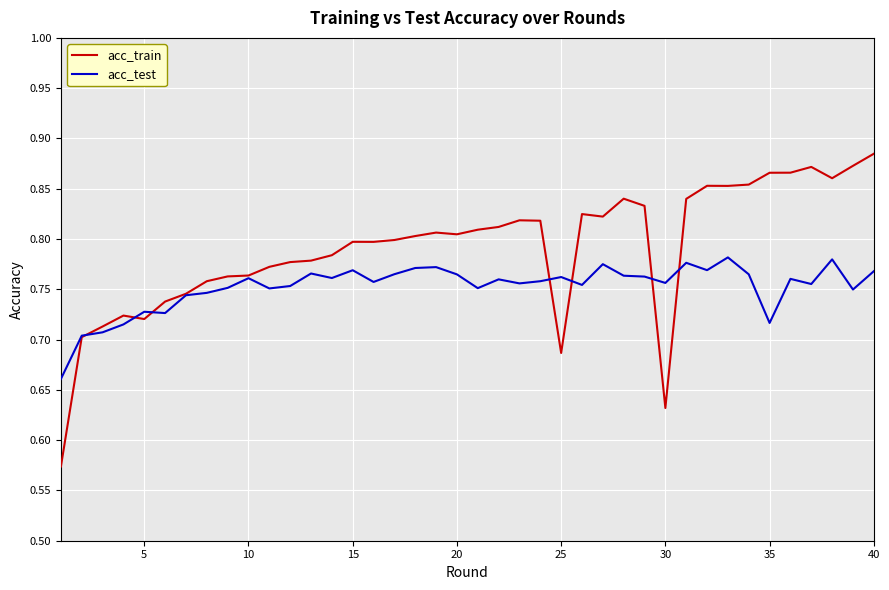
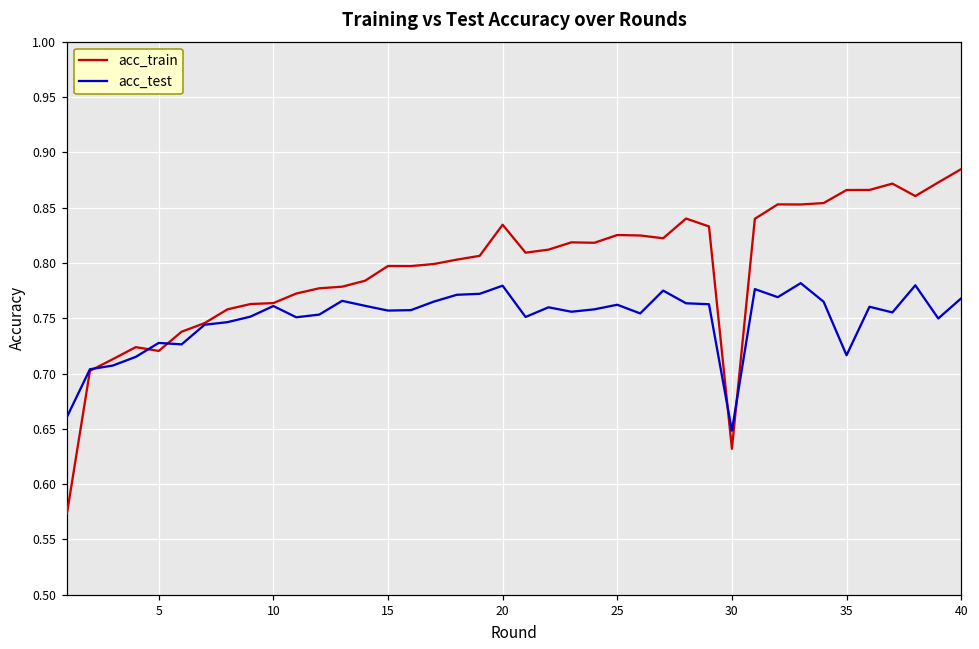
  {
    "acc_train": {
      "5": 0.720,
      "10": 0.764,
      "15": 0.797,
-     "20": 0.805,
-     "25": 0.687,
+     "20": 0.835,
+     "25": 0.825,
      "30": 0.632,
      "35": 0.866,
      "40": 0.885
    },
    "acc_test": {
      "5": 0.728,
      "10": 0.761,
-     "15": 0.769,
-     "20": 0.765,
+     "15": 0.757,
+     "20": 0.779,
      "25": 0.762,
-     "30": 0.756,
+     "30": 0.648,
      "35": 0.717,
      "40": 0.768
    }
  }
